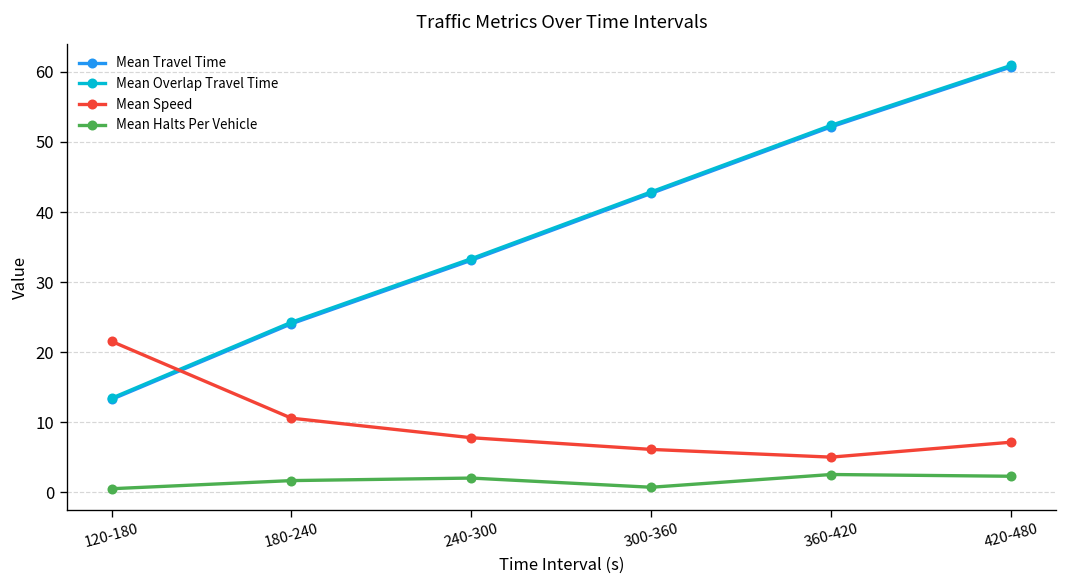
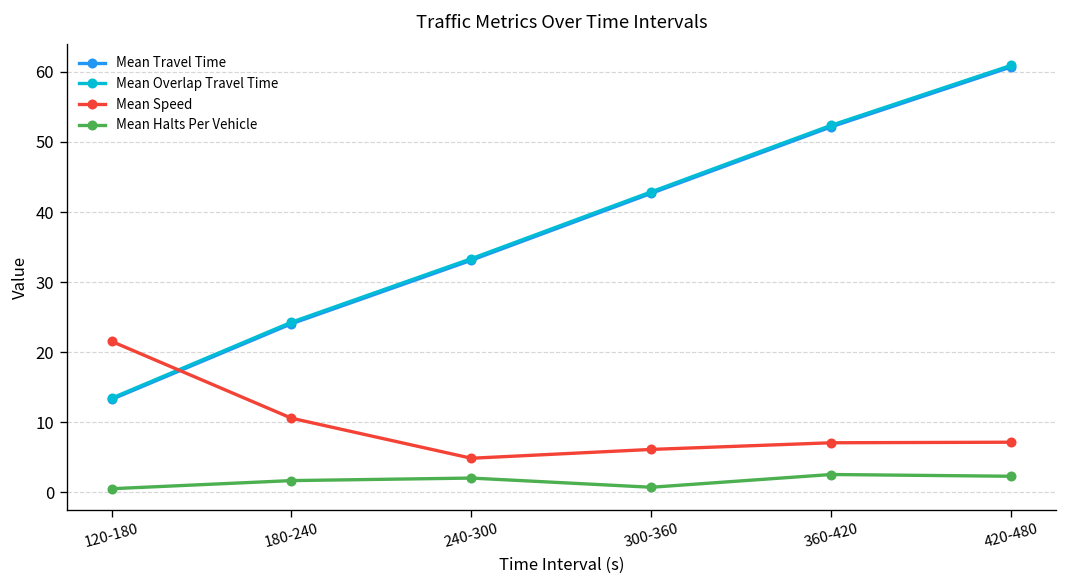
  {
    "Mean Speed": {
      "120-180": 22,
      "180-240": 11,
-     "240-300": 8,
+     "240-300": 5,
      "300-360": 6,
-     "360-420": 5,
+     "360-420": 7,
      "420-480": 7
    },
    "Mean Halts Per Vehicle": {
      "120-180": 1,
      "180-240": 2,
      "240-300": 2,
      "300-360": 1,
      "360-420": 3,
      "420-480": 2
    }
  }
